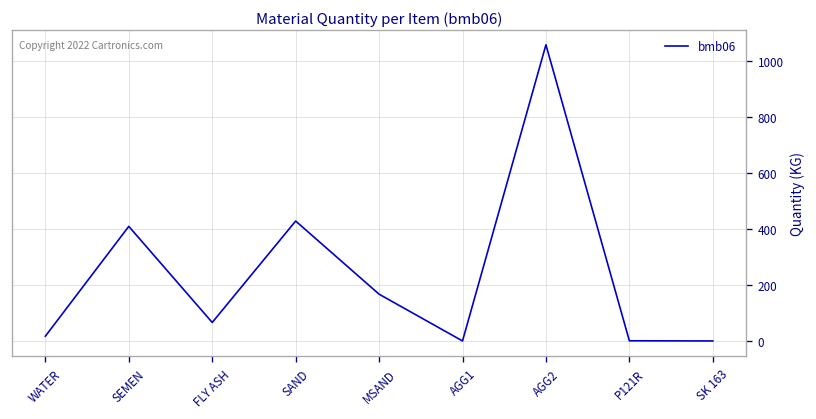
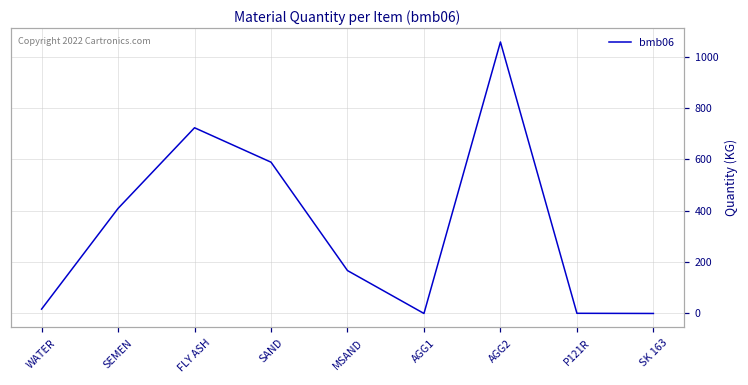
  {
    "WATER": 20,
    "SEMEN": 410,
-   "FLY ASH": 70,
-   "SAND": 430,
+   "FLY ASH": 720,
+   "SAND": 590,
    "MSAND": 170,
    "AGG1": 0,
    "AGG2": 1060,
    "P121R": 0,
    "SK 163": 0
  }
